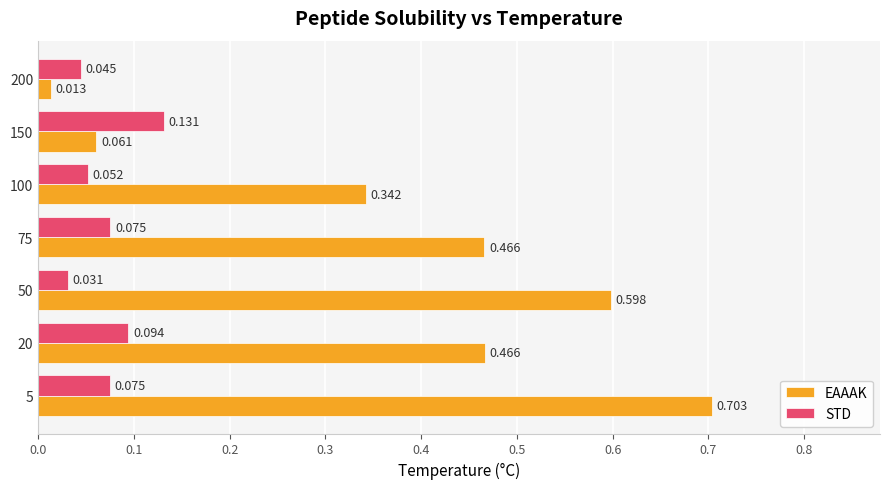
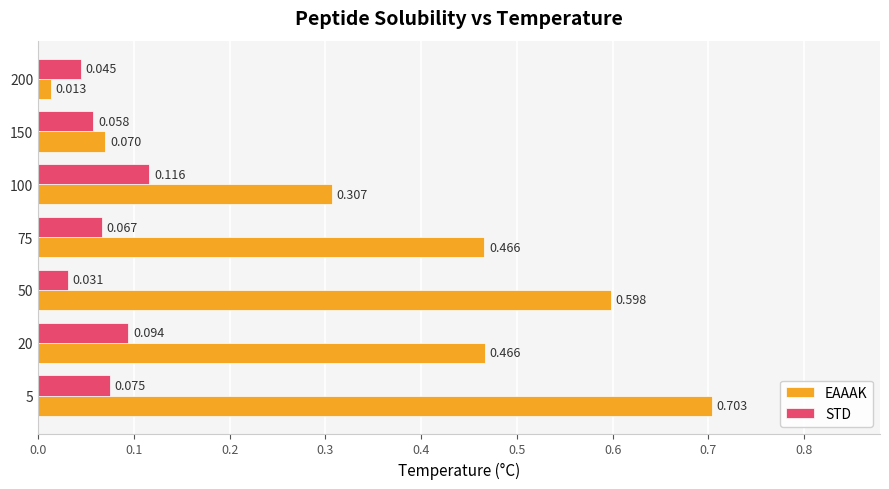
  {
    "EAAAK": {
      "200": 0.013,
-     "150": 0.061,
-     "100": 0.342,
+     "150": 0.070,
+     "100": 0.307,
      "75": 0.466,
      "50": 0.598,
      "20": 0.466,
      "5": 0.703
    },
    "STD": {
      "200": 0.045,
-     "150": 0.131,
-     "100": 0.052,
-     "75": 0.075,
+     "150": 0.058,
+     "100": 0.116,
+     "75": 0.067,
      "50": 0.031,
      "20": 0.094,
      "5": 0.075
    }
  }
